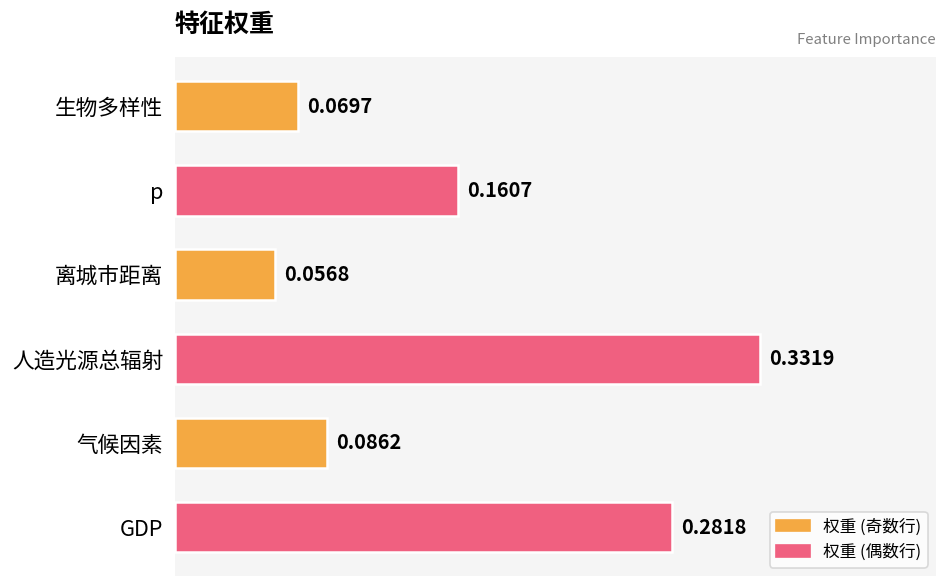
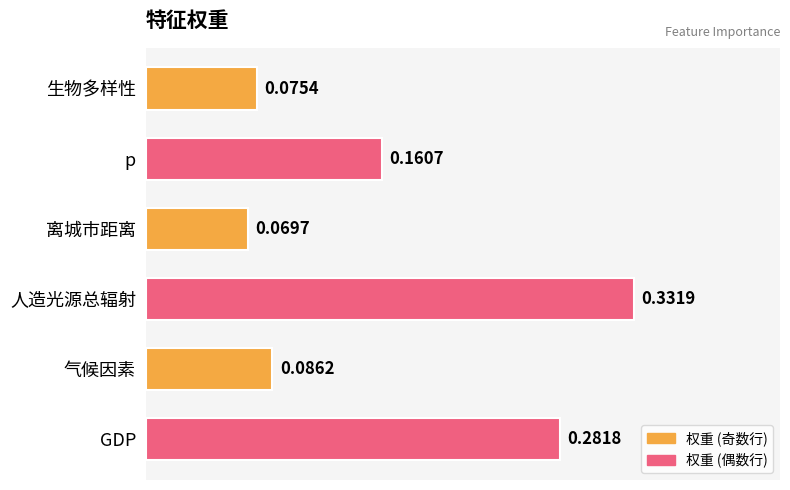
  {
-   "生物多样性": 0.0697,
+   "生物多样性": 0.0754,
    "p": 0.1607,
-   "离城市距离": 0.0568,
+   "离城市距离": 0.0697,
    "人造光源总辐射": 0.3319,
    "气候因素": 0.0862,
    "GDP": 0.2818
  }
